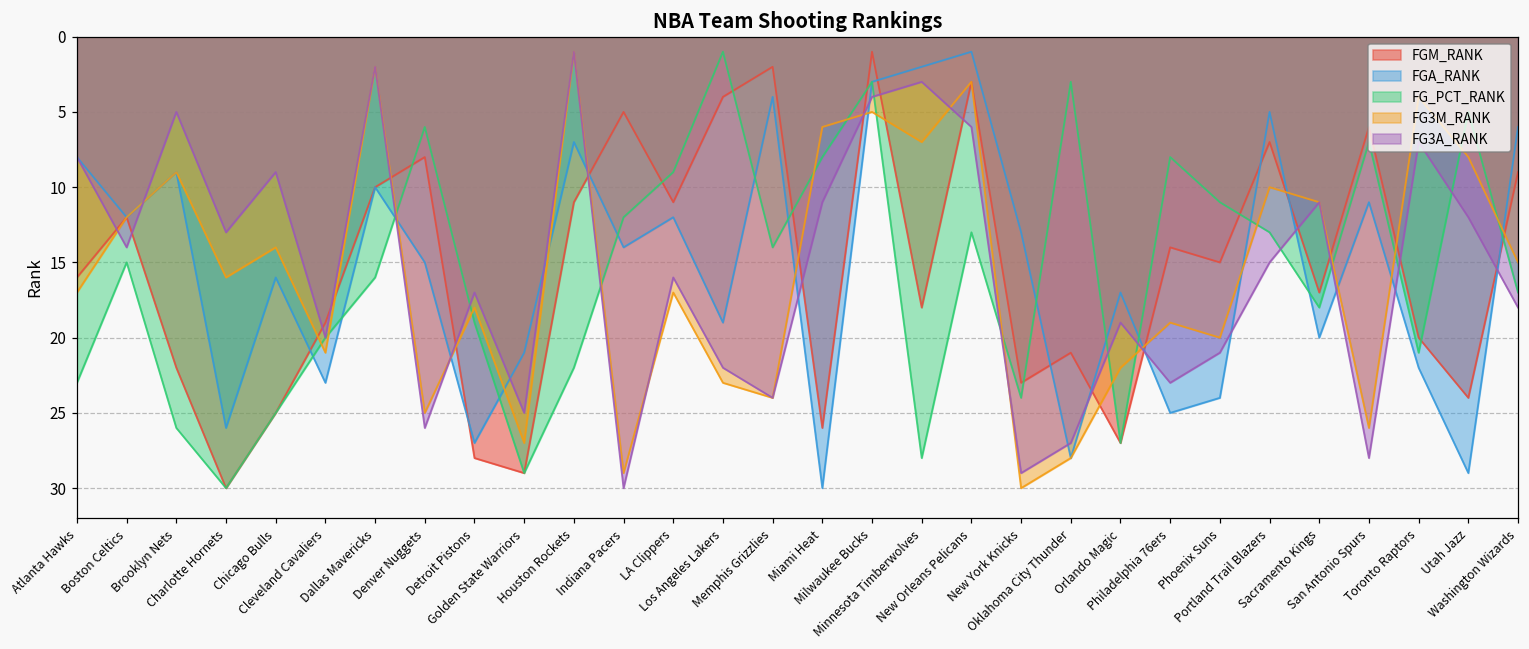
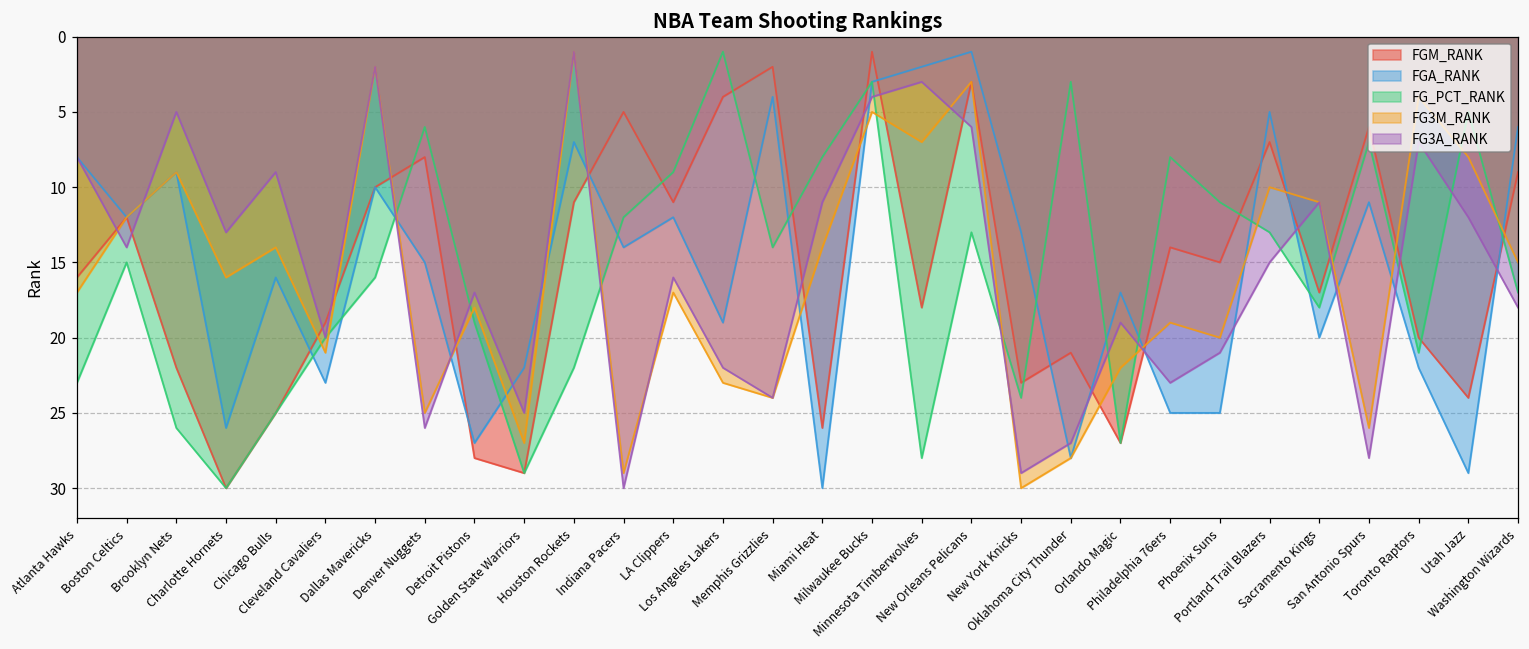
  {
    "FGM_RANK": {
      "Atlanta Hawks": 16,
      "Brooklyn Nets": 22,
      "Cleveland Cavaliers": 19,
      "Denver Nuggets": 8,
      "Detroit Pistons": 28,
      "Houston Rockets": 11,
      "Indiana Pacers": 5,
      "LA Clippers": 11,
      "Los Angeles Lakers": 4,
      "Memphis Grizzlies": 2,
      "Miami Heat": 26,
      "Milwaukee Bucks": 1,
      "Minnesota Timberwolves": 18,
      "New York Knicks": 23,
      "Oklahoma City Thunder": 21,
      "Philadelphia 76ers": 14,
      "Phoenix Suns": 15,
      "Portland Trail Blazers": 7,
      "Sacramento Kings": 17,
      "Toronto Raptors": 20,
      "Utah Jazz": 24,
      "Washington Wizards": 9
    },
    "FGA_RANK": {
      "Charlotte Hornets": 26,
      "Chicago Bulls": 16,
      "Cleveland Cavaliers": 23,
      "Denver Nuggets": 15,
      "Detroit Pistons": 27,
-     "Golden State Warriors": 21,
+     "Golden State Warriors": 22,
      "Houston Rockets": 7,
      "Indiana Pacers": 14,
      "LA Clippers": 12,
      "Los Angeles Lakers": 19,
      "Memphis Grizzlies": 4,
      "Miami Heat": 30,
      "Minnesota Timberwolves": 2,
      "New Orleans Pelicans": 1,
      "New York Knicks": 13,
      "Orlando Magic": 17,
      "Philadelphia 76ers": 25,
-     "Phoenix Suns": 24,
+     "Phoenix Suns": 25,
      "Portland Trail Blazers": 5,
      "Sacramento Kings": 20,
      "San Antonio Spurs": 11,
      "Toronto Raptors": 22,
      "Utah Jazz": 29,
      "Washington Wizards": 6
    },
    "FG_PCT_RANK": {
      "Atlanta Hawks": 23,
      "Boston Celtics": 15,
      "Brooklyn Nets": 26,
      "Dallas Mavericks": 16,
      "Denver Nuggets": 6,
      "Detroit Pistons": 19,
      "Houston Rockets": 22,
      "Indiana Pacers": 12,
      "LA Clippers": 9,
      "Los Angeles Lakers": 1,
      "Memphis Grizzlies": 14,
      "Miami Heat": 8,
      "Minnesota Timberwolves": 28,
      "New Orleans Pelicans": 13,
      "New York Knicks": 24,
      "Oklahoma City Thunder": 3,
      "Philadelphia 76ers": 8,
      "Phoenix Suns": 11,
      "Portland Trail Blazers": 13,
      "Sacramento Kings": 18,
      "Toronto Raptors": 21,
      "Washington Wizards": 17
    },
    "FG3M_RANK": {
      "Atlanta Hawks": 17,
      "Charlotte Hornets": 16,
      "Chicago Bulls": 14,
      "Cleveland Cavaliers": 21,
      "Denver Nuggets": 25,
      "Detroit Pistons": 18,
      "Golden State Warriors": 27,
      "Indiana Pacers": 29,
      "LA Clippers": 17,
      "Los Angeles Lakers": 23,
-     "Miami Heat": 6,
+     "Miami Heat": 14,
      "Milwaukee Bucks": 5,
      "Minnesota Timberwolves": 7,
      "New York Knicks": 30,
      "Orlando Magic": 22,
      "Philadelphia 76ers": 19,
      "Phoenix Suns": 20,
      "Portland Trail Blazers": 10,
      "San Antonio Spurs": 26,
      "Utah Jazz": 8,
      "Washington Wizards": 15
    },
    "FG3A_RANK": {
      "Boston Celtics": 14,
      "Brooklyn Nets": 5,
      "Charlotte Hornets": 13,
      "Chicago Bulls": 9,
      "Denver Nuggets": 26,
      "Detroit Pistons": 17,
      "Golden State Warriors": 25,
      "Indiana Pacers": 30,
      "LA Clippers": 16,
      "Los Angeles Lakers": 22,
      "Miami Heat": 11,
      "Milwaukee Bucks": 4,
      "Minnesota Timberwolves": 3,
      "New Orleans Pelicans": 6,
      "New York Knicks": 29,
      "Oklahoma City Thunder": 27,
      "Orlando Magic": 19,
      "Philadelphia 76ers": 23,
      "Phoenix Suns": 21,
      "Portland Trail Blazers": 15,
      "San Antonio Spurs": 28,
      "Utah Jazz": 12,
      "Washington Wizards": 18
    }
  }
